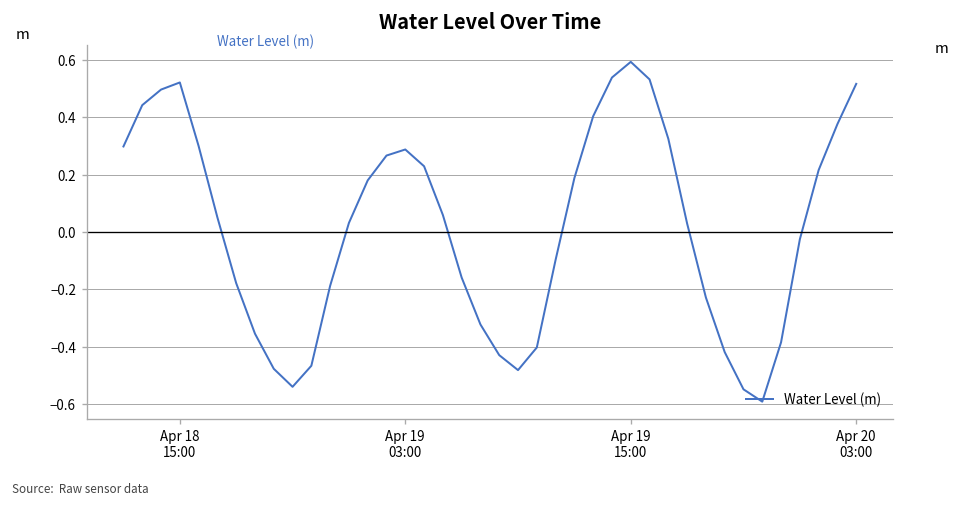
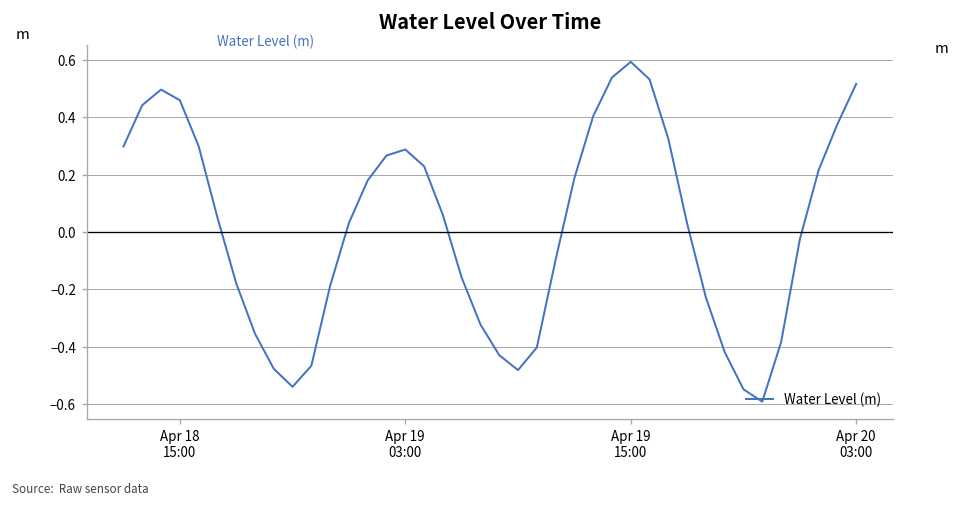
  {
-   "Apr 18 15:00": 0.52,
+   "Apr 18 15:00": 0.46,
    "Apr 19 03:00": 0.29,
    "Apr 19 15:00": 0.59,
    "Apr 20 03:00": 0.52
  }
